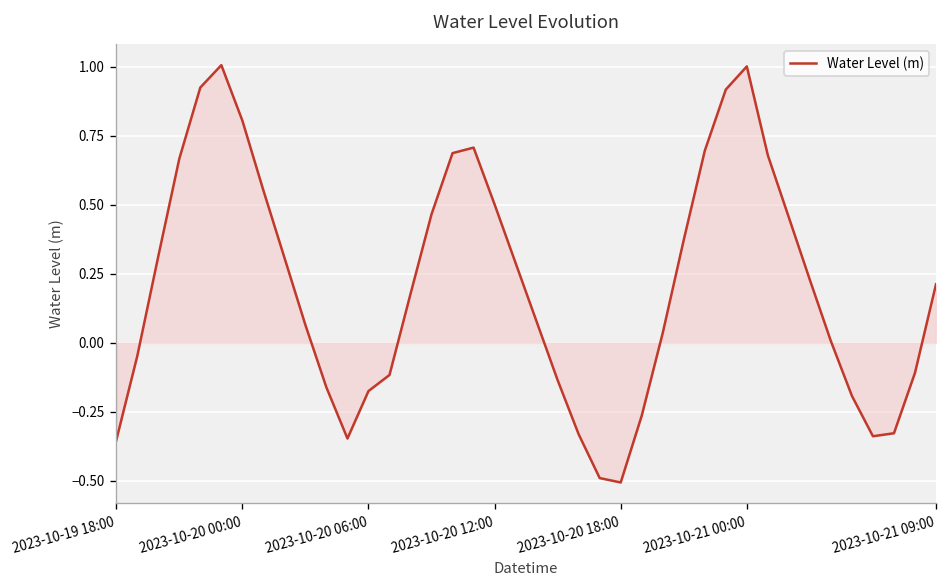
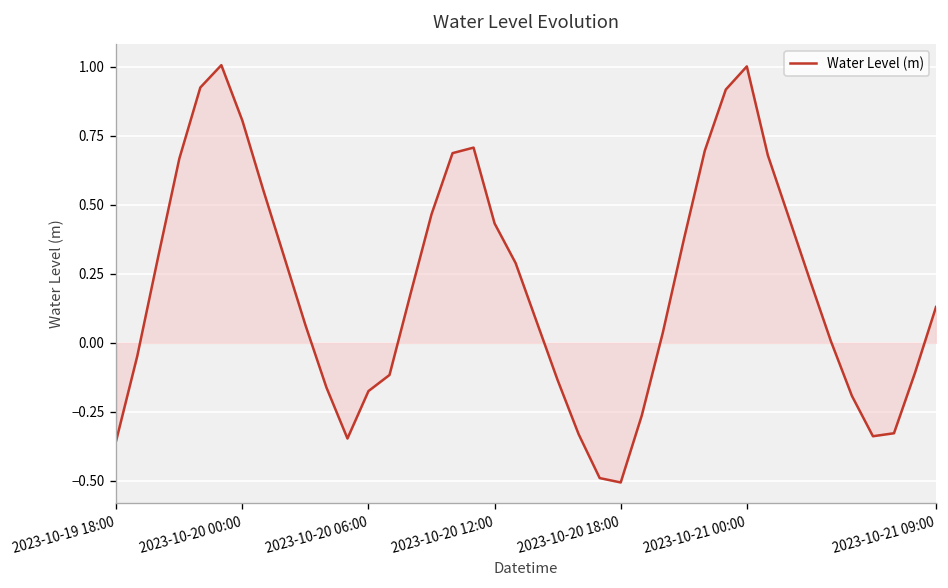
  {
    "Water Level (m)": {
      "2023-10-19 18:00": -0.35,
      "2023-10-20 06:00": -0.17,
-     "2023-10-20 12:00": 0.50,
+     "2023-10-20 12:00": 0.43,
      "2023-10-20 18:00": -0.51,
-     "2023-10-21 09:00": 0.21
+     "2023-10-21 09:00": 0.13
    }
  }
